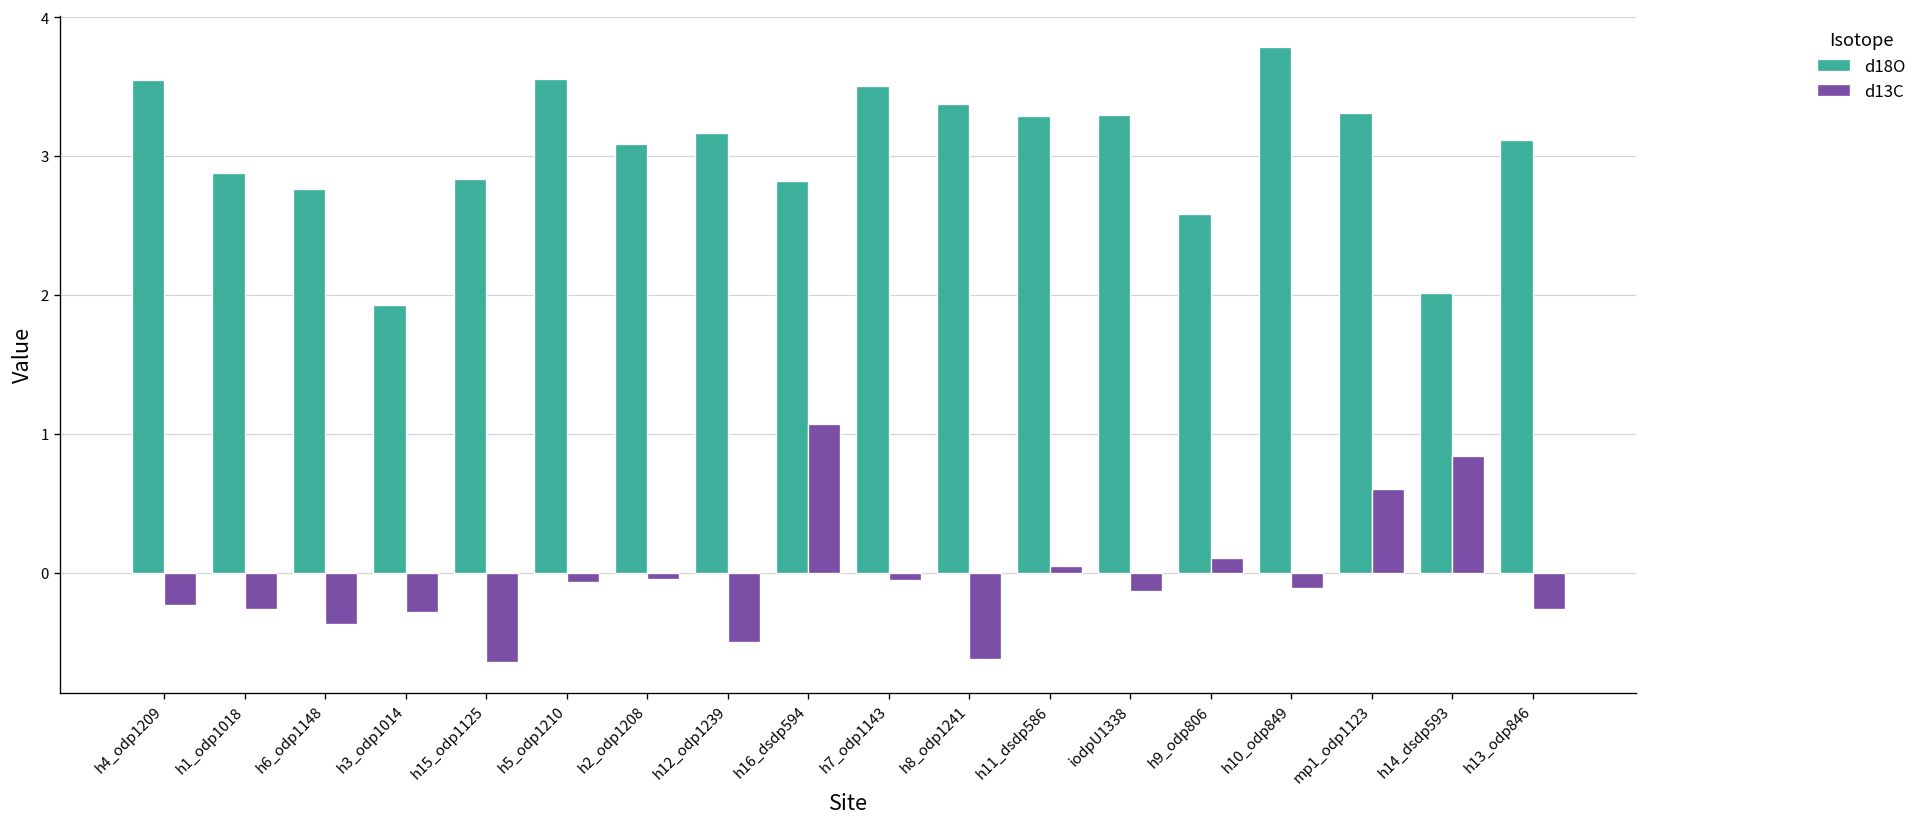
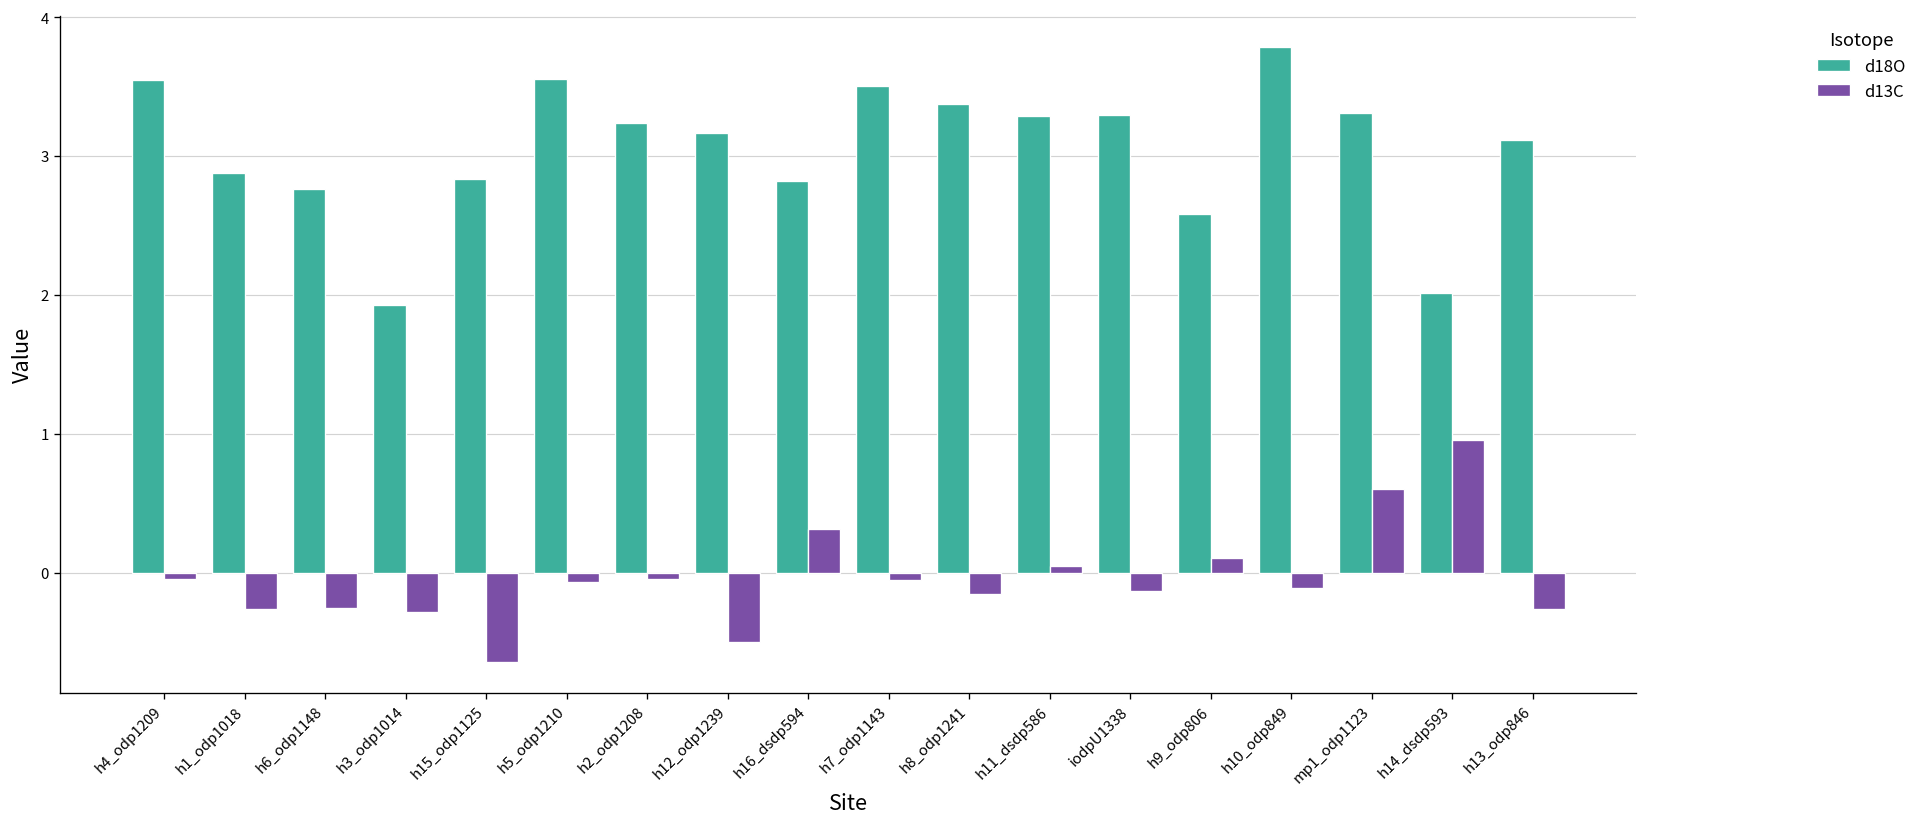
  {
    "d18O": {
      "h4_odp1209": 3.54,
      "h1_odp1018": 2.88,
      "h6_odp1148": 2.76,
      "h3_odp1014": 1.92,
      "h15_odp1125": 2.83,
      "h5_odp1210": 3.55,
-     "h2_odp1208": 3.09,
+     "h2_odp1208": 3.24,
      "h12_odp1239": 3.16,
      "h16_dsdp594": 2.82,
      "h7_odp1143": 3.51,
      "h8_odp1241": 3.37,
      "h11_dsdp586": 3.29,
      "iodpU1338": 3.30,
      "h9_odp806": 2.58,
      "h10_odp849": 3.78,
      "mp1_odp1123": 3.31,
      "h14_dsdp593": 2.02,
      "h13_odp846": 3.12
    },
    "d13C": {
-     "h4_odp1209": -0.24,
+     "h4_odp1209": -0.05,
      "h1_odp1018": -0.26,
-     "h6_odp1148": -0.37,
+     "h6_odp1148": -0.26,
      "h3_odp1014": -0.28,
      "h15_odp1125": -0.64,
      "h5_odp1210": -0.07,
      "h2_odp1208": -0.05,
      "h12_odp1239": -0.50,
-     "h16_dsdp594": 1.07,
+     "h16_dsdp594": 0.31,
      "h7_odp1143": -0.05,
-     "h8_odp1241": -0.62,
+     "h8_odp1241": -0.15,
      "h11_dsdp586": 0.05,
      "iodpU1338": -0.13,
      "h9_odp806": 0.10,
      "h10_odp849": -0.11,
      "mp1_odp1123": 0.60,
-     "h14_dsdp593": 0.84,
+     "h14_dsdp593": 0.96,
      "h13_odp846": -0.27
    }
  }
